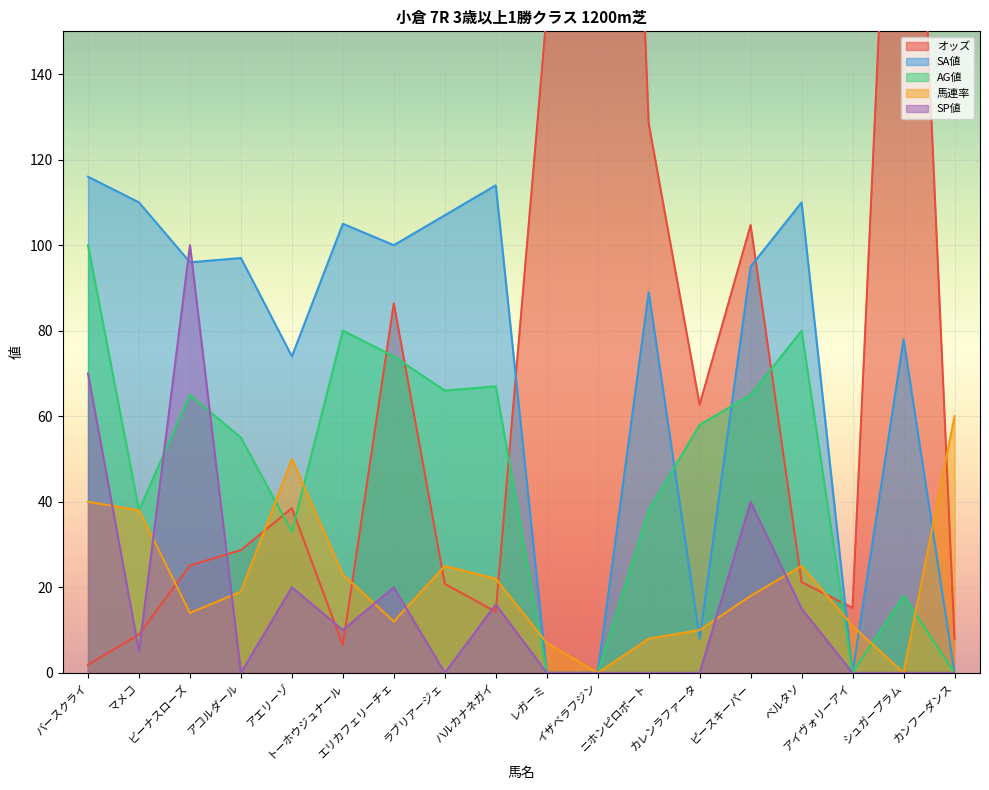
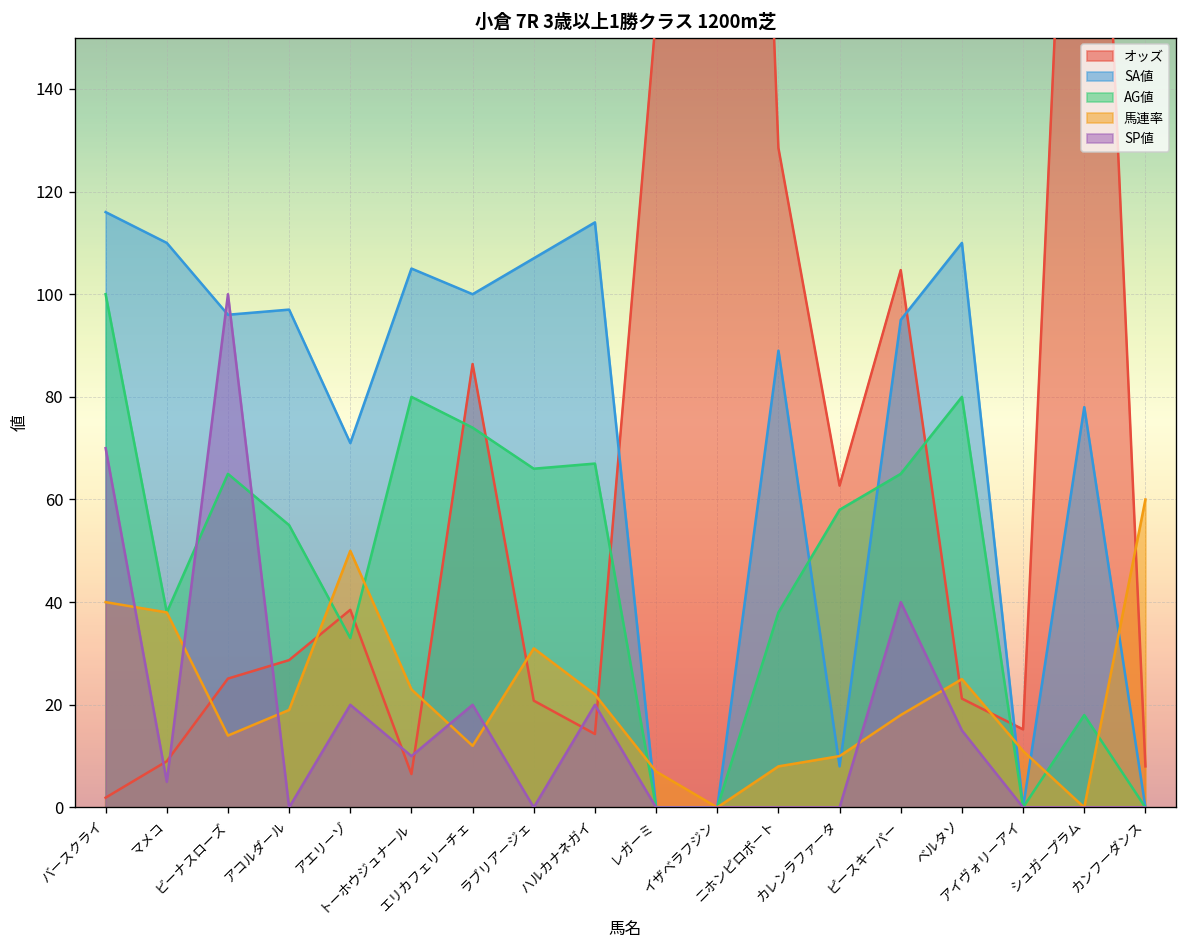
  {
    "オッズ": {
      "バースクライ": 2,
      "マメコ": 9,
      "ビーナスローズ": 25,
      "アコルダール": 29,
      "アエリーゾ": 39,
      "トーホウジュナール": 7,
      "エリカフェリーチェ": 86,
      "ラブリアージェ": 21,
      "ハルカナネガイ": 14,
      "ニホンピロポート": 129,
      "カレンラファータ": 63,
      "ピースキーパー": 105,
      "ベルタソ": 21,
      "アイヴォリーアイ": 15,
      "カンフーダンス": 8
    },
    "SA値": {
      "バースクライ": 116,
      "マメコ": 110,
      "ビーナスローズ": 96,
      "アコルダール": 97,
-     "アエリーゾ": 74,
+     "アエリーゾ": 71,
      "トーホウジュナール": 105,
      "エリカフェリーチェ": 100,
      "ラブリアージェ": 107,
      "ハルカナネガイ": 114,
      "ニホンピロポート": 89,
      "カレンラファータ": 8,
      "ピースキーパー": 95,
      "ベルタソ": 110,
      "シュガープラム": 78
    },
    "AG値": {
      "バースクライ": 100,
      "ビーナスローズ": 65,
      "アコルダール": 55,
      "アエリーゾ": 33,
      "トーホウジュナール": 80,
      "エリカフェリーチェ": 74,
      "ラブリアージェ": 66,
      "ハルカナネガイ": 67,
      "ニホンピロポート": 38,
      "カレンラファータ": 58,
      "ピースキーパー": 65,
      "ベルタソ": 80,
      "シュガープラム": 18
    },
    "馬連率": {
      "バースクライ": 40,
      "ビーナスローズ": 14,
      "アコルダール": 19,
      "アエリーゾ": 50,
      "トーホウジュナール": 23,
      "エリカフェリーチェ": 12,
-     "ラブリアージェ": 25,
+     "ラブリアージェ": 31,
      "ハルカナネガイ": 22,
      "レガーミ": 7,
      "ニホンピロポート": 8,
      "カレンラファータ": 10,
      "ピースキーパー": 18,
      "ベルタソ": 25,
      "アイヴォリーアイ": 11,
      "カンフーダンス": 60
    },
    "SP値": {
      "バースクライ": 70,
      "マメコ": 5,
      "ビーナスローズ": 100,
      "アコルダール": 0,
      "アエリーゾ": 20,
      "トーホウジュナール": 10,
      "エリカフェリーチェ": 20,
      "ラブリアージェ": 0,
-     "ハルカナネガイ": 16,
+     "ハルカナネガイ": 20,
      "ニホンピロポート": 0,
      "カレンラファータ": 0,
      "ピースキーパー": 40,
      "ベルタソ": 15
    }
  }
